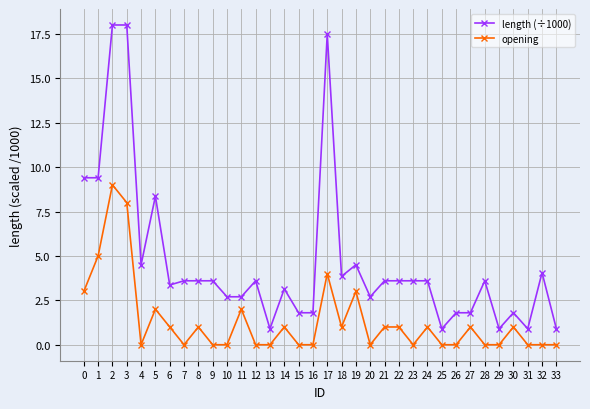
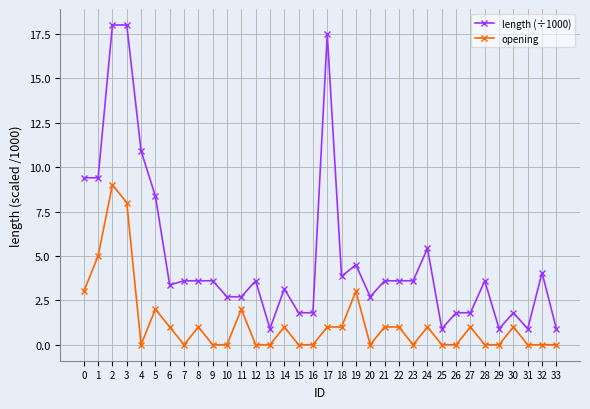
  {
    "length (÷1000)": {
      "0": 9.4,
      "1": 9.4,
      "2": 18.0,
      "3": 18.0,
-     "4": 4.5,
+     "4": 10.9,
      "5": 8.4,
      "6": 3.4,
      "7": 3.6,
      "8": 3.6,
      "9": 3.6,
      "10": 2.7,
      "11": 2.7,
      "12": 3.6,
      "13": 0.9,
      "14": 3.1,
      "15": 1.8,
      "16": 1.8,
      "17": 17.5,
      "18": 3.9,
      "19": 4.5,
      "20": 2.7,
      "21": 3.6,
      "22": 3.6,
      "23": 3.6,
-     "24": 3.6,
+     "24": 5.4,
      "25": 0.9,
      "26": 1.8,
      "27": 1.8,
      "28": 3.6,
      "29": 0.9,
      "30": 1.8,
      "31": 0.9,
      "32": 4.1,
      "33": 0.9
    },
    "opening": {
      "0": 3,
      "1": 5,
      "2": 9,
      "3": 8,
      "4": 0,
      "5": 2,
      "6": 1,
      "7": 0,
      "8": 1,
      "9": 0,
      "10": 0,
      "11": 2,
      "12": 0,
      "13": 0,
      "14": 1,
      "15": 0,
      "16": 0,
-     "17": 4,
+     "17": 1,
      "18": 1,
      "19": 3,
      "20": 0,
      "21": 1,
      "22": 1,
      "23": 0,
      "24": 1,
      "25": 0,
      "26": 0,
      "27": 1,
      "28": 0,
      "29": 0,
      "30": 1,
      "31": 0,
      "32": 0,
      "33": 0
    }
  }
